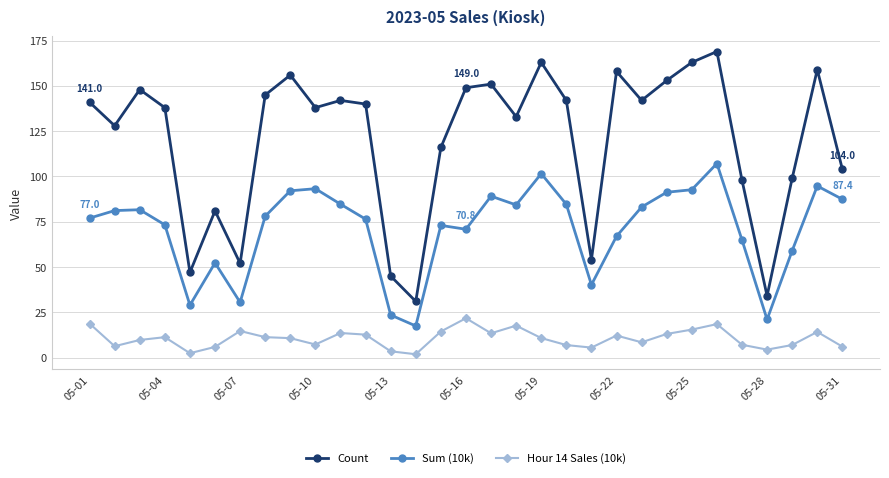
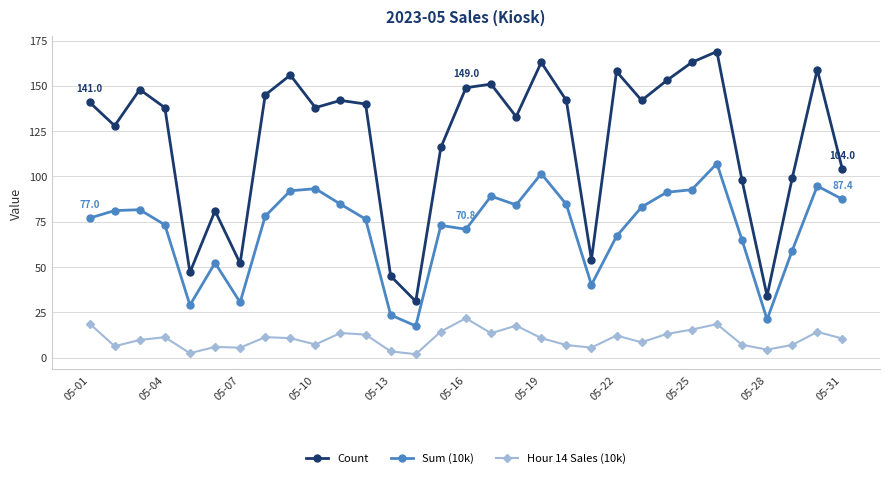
  {
    "Count": {
      "05-01": 141.0,
      "05-16": 149.0,
      "05-31": 104.0
    },
    "Sum (10k)": {
      "05-01": 77.0,
      "05-16": 70.8,
      "05-31": 87.4
    },
    "Hour 14 Sales (10k)": {
      "05-01": 19,
      "05-04": 11,
-     "05-07": 15,
+     "05-07": 5,
      "05-10": 7,
      "05-13": 3,
      "05-16": 22,
      "05-19": 11,
      "05-22": 12,
      "05-25": 15,
      "05-28": 4,
-     "05-31": 6
+     "05-31": 10
    }
  }
